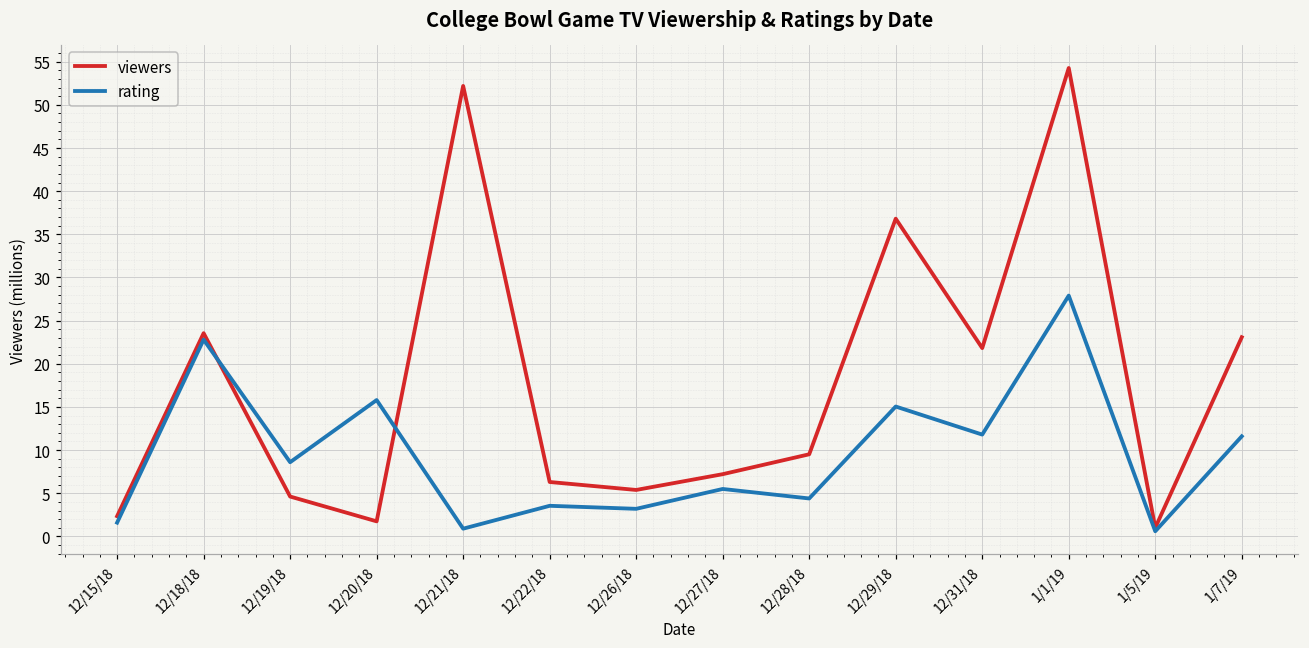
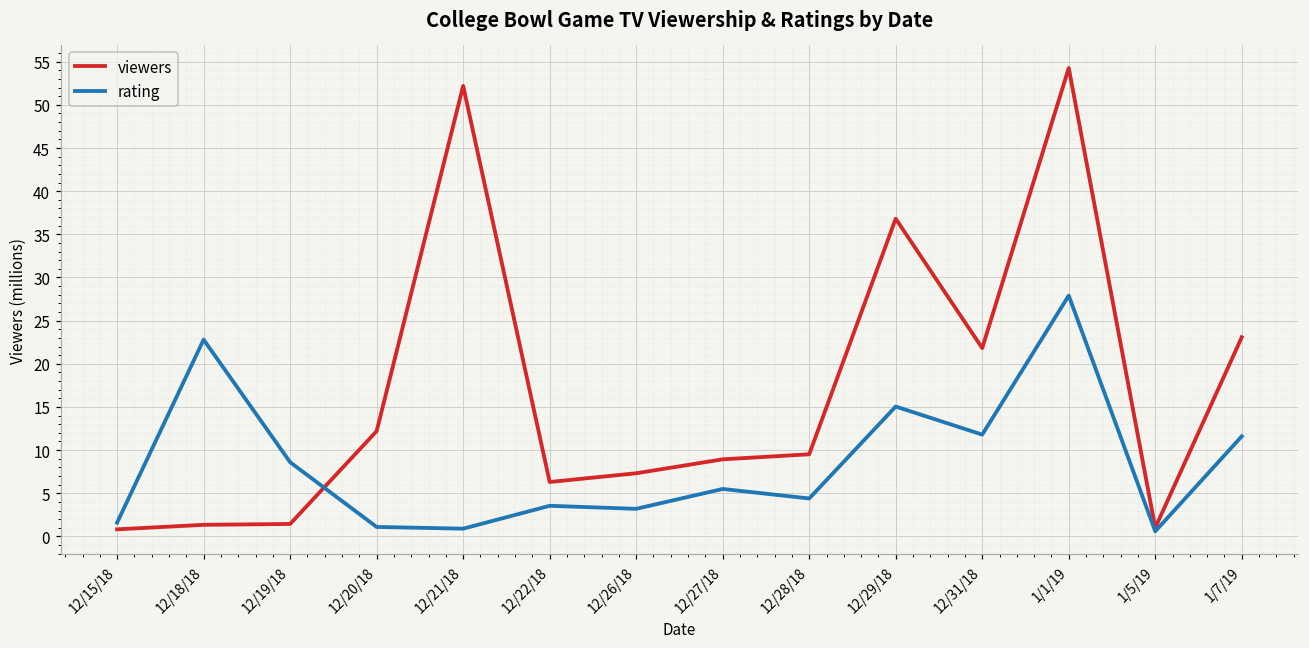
  {
    "viewers": {
-     "12/15/18": 2,
-     "12/18/18": 24,
-     "12/19/18": 5,
-     "12/20/18": 2,
+     "12/15/18": 1,
+     "12/18/18": 1,
+     "12/19/18": 1,
+     "12/20/18": 12,
      "12/21/18": 52,
      "12/22/18": 6,
-     "12/26/18": 5,
-     "12/27/18": 7,
+     "12/26/18": 7,
+     "12/27/18": 9,
      "12/28/18": 10,
      "12/29/18": 37,
      "12/31/18": 22,
      "1/1/19": 54,
      "1/5/19": 1,
      "1/7/19": 23
    },
    "rating": {
      "12/15/18": 2,
      "12/18/18": 23,
      "12/19/18": 9,
-     "12/20/18": 16,
+     "12/20/18": 1,
      "12/21/18": 1,
      "12/22/18": 4,
      "12/26/18": 3,
      "12/27/18": 6,
      "12/28/18": 4,
      "12/29/18": 15,
      "12/31/18": 12,
      "1/1/19": 28,
      "1/5/19": 1,
      "1/7/19": 12
    }
  }
